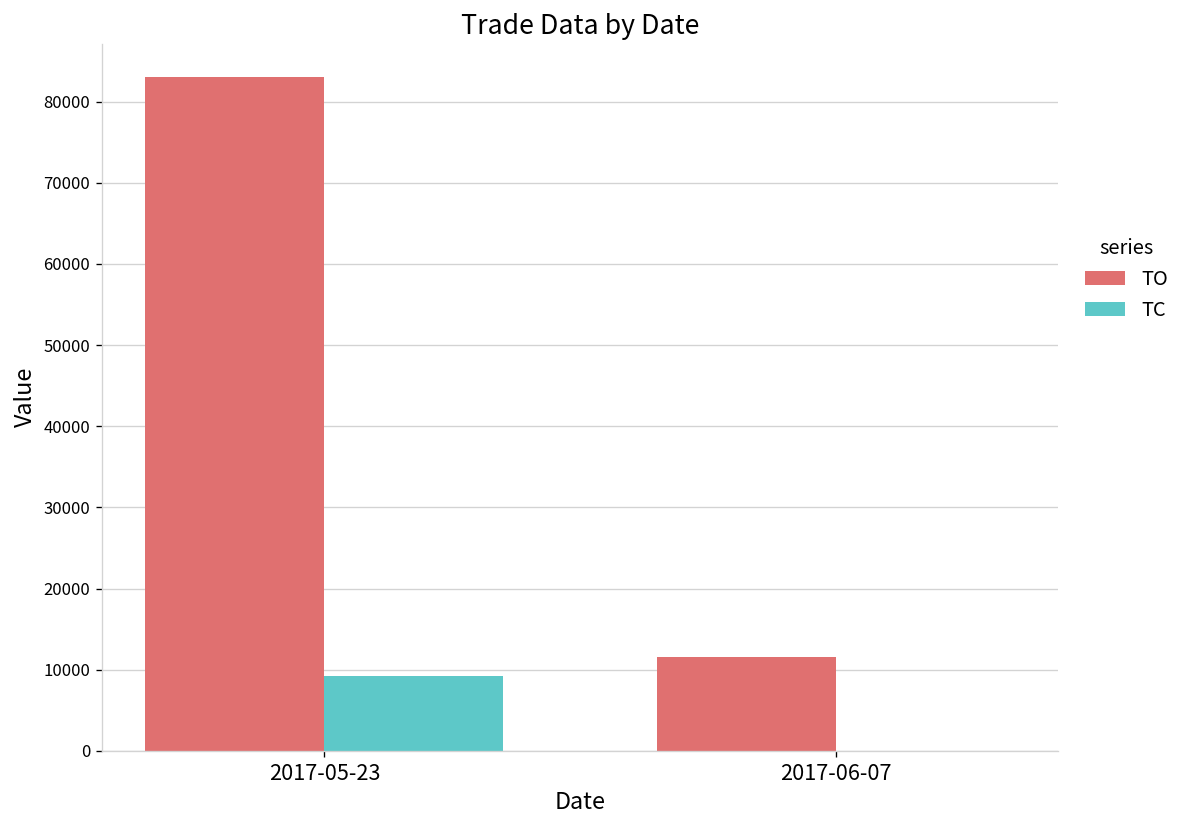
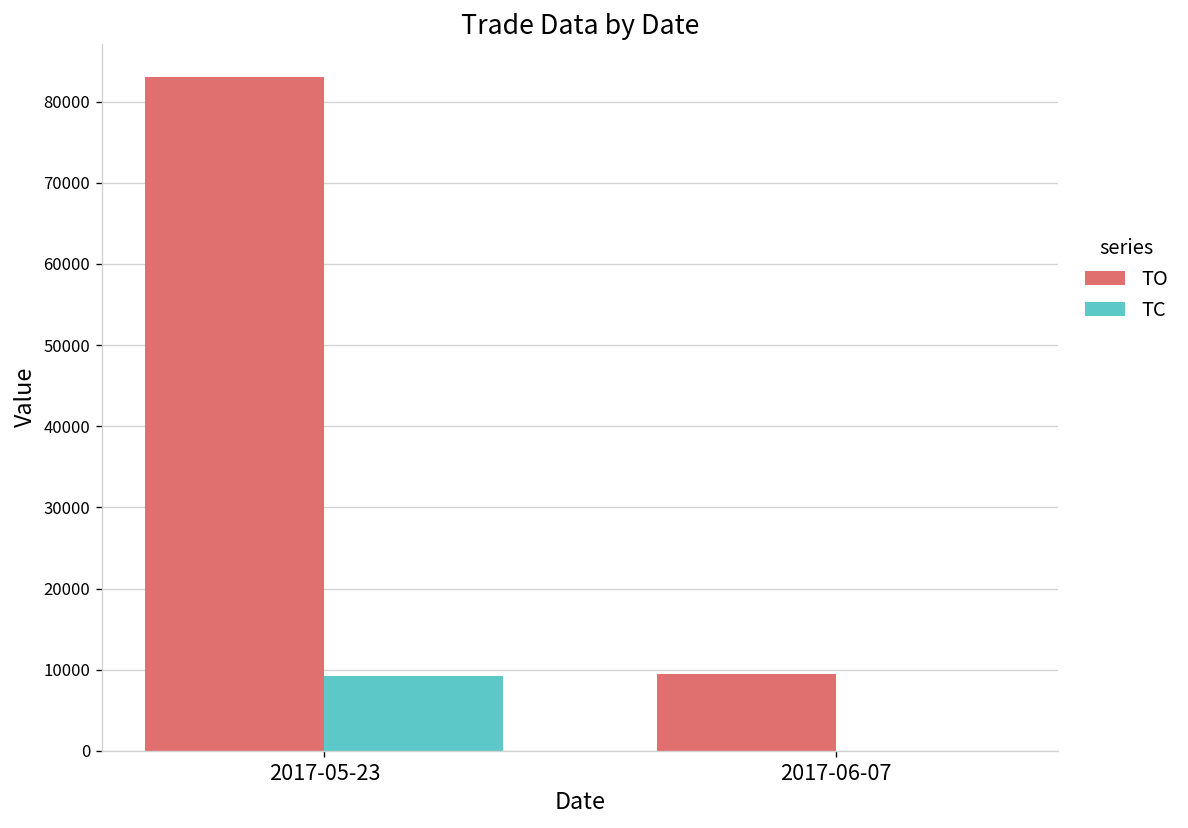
  {
    "TO": {
      "2017-05-23": 83000,
-     "2017-06-07": 12000
+     "2017-06-07": 10000
    },
    "TC": {
      "2017-05-23": 9000
    }
  }
